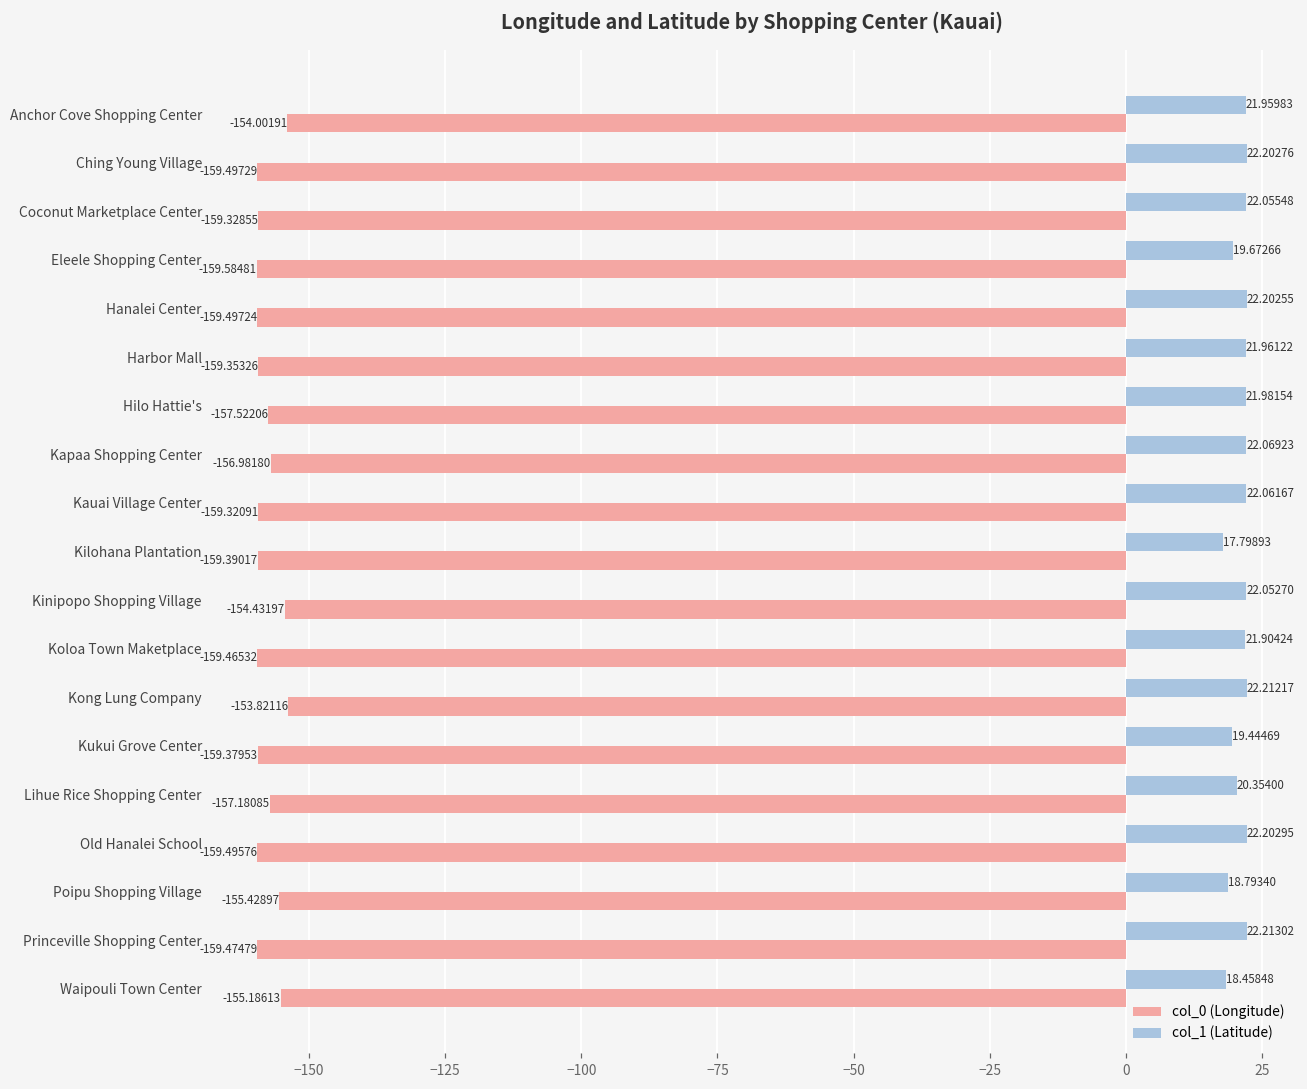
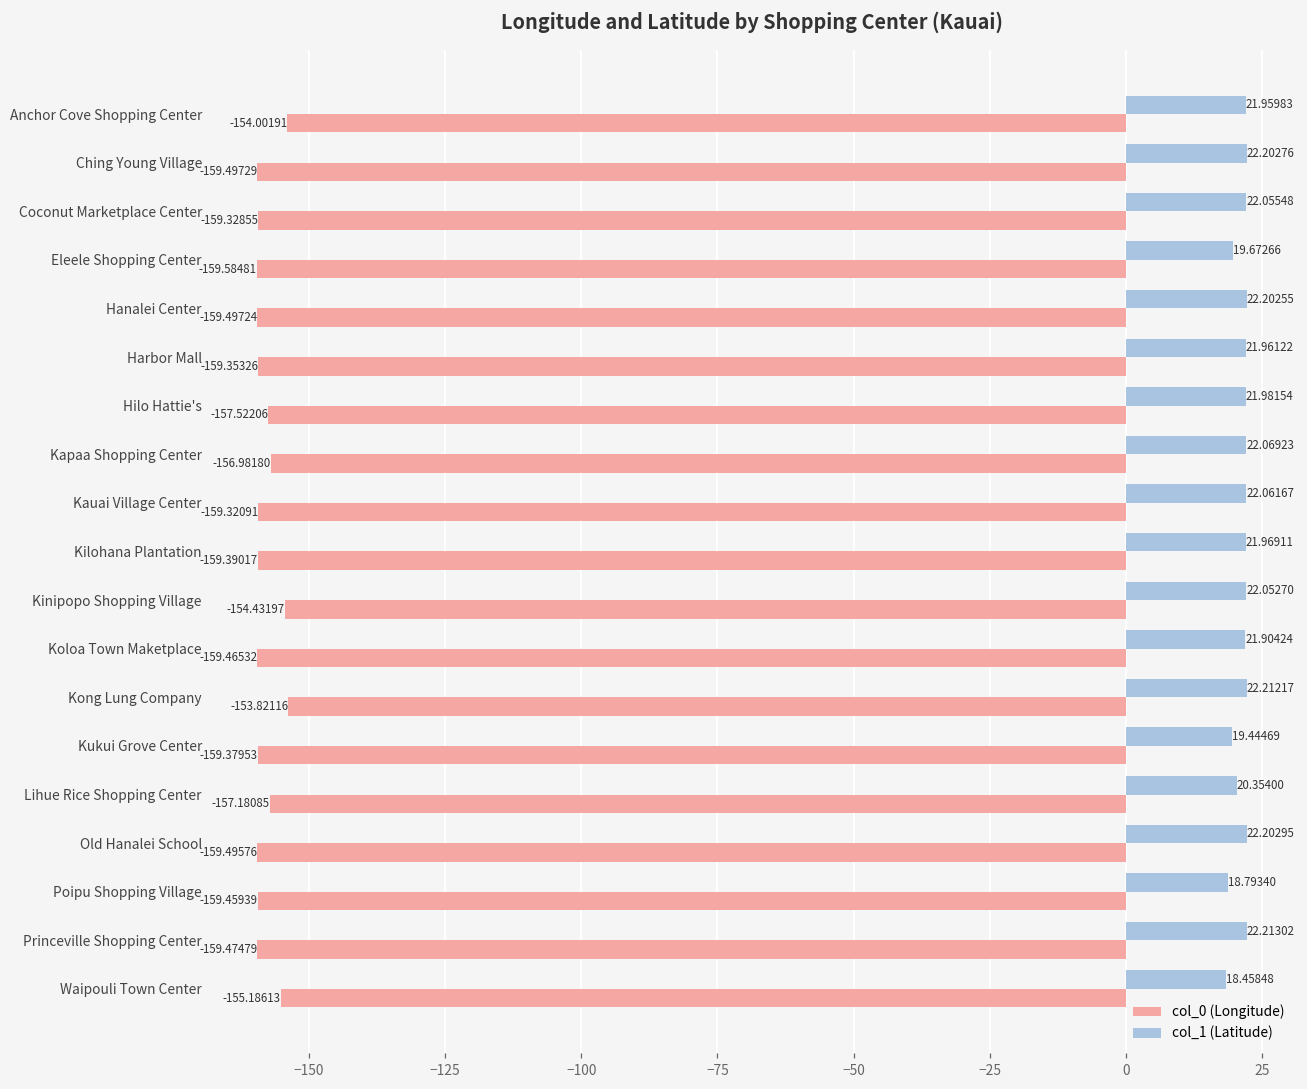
  {
    "col_0 (Longitude)": {
      "Anchor Cove Shopping Center": -154.00191,
      "Ching Young Village": -159.49729,
      "Coconut Marketplace Center": -159.32855,
      "Eleele Shopping Center": -159.58481,
      "Hanalei Center": -159.49724,
      "Harbor Mall": -159.35326,
      "Hilo Hattie's": -157.52206,
      "Kapaa Shopping Center": -156.98180,
      "Kauai Village Center": -159.32091,
      "Kilohana Plantation": -159.39017,
      "Kinipopo Shopping Village": -154.43197,
      "Koloa Town Maketplace": -159.46532,
      "Kong Lung Company": -153.82116,
      "Kukui Grove Center": -159.37953,
      "Lihue Rice Shopping Center": -157.18085,
      "Old Hanalei School": -159.49576,
-     "Poipu Shopping Village": -155.42897,
+     "Poipu Shopping Village": -159.45939,
      "Princeville Shopping Center": -159.47479,
      "Waipouli Town Center": -155.18613
    },
    "col_1 (Latitude)": {
      "Anchor Cove Shopping Center": 21.95983,
      "Ching Young Village": 22.20276,
      "Coconut Marketplace Center": 22.05548,
      "Eleele Shopping Center": 19.67266,
      "Hanalei Center": 22.20255,
      "Harbor Mall": 21.96122,
      "Hilo Hattie's": 21.98154,
      "Kapaa Shopping Center": 22.06923,
      "Kauai Village Center": 22.06167,
-     "Kilohana Plantation": 17.79893,
+     "Kilohana Plantation": 21.96911,
      "Kinipopo Shopping Village": 22.05270,
      "Koloa Town Maketplace": 21.90424,
      "Kong Lung Company": 22.21217,
      "Kukui Grove Center": 19.44469,
      "Lihue Rice Shopping Center": 20.35400,
      "Old Hanalei School": 22.20295,
      "Poipu Shopping Village": 18.79340,
      "Princeville Shopping Center": 22.21302,
      "Waipouli Town Center": 18.45848
    }
  }
